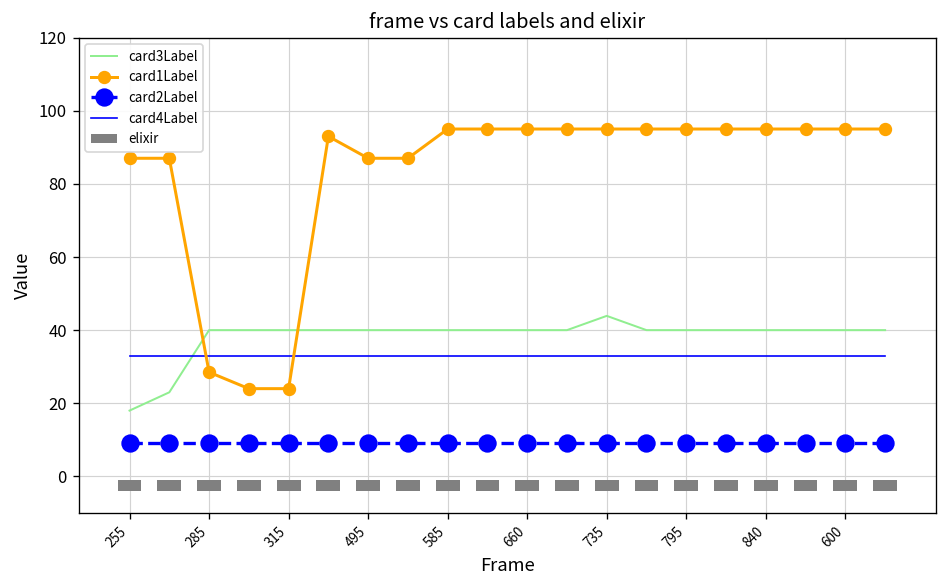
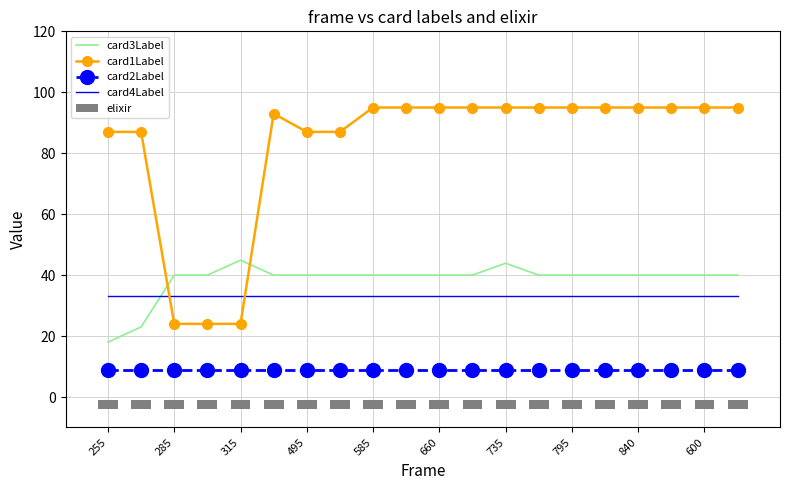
  {
    "card3Label": {
      "255": 18,
      "285": 40,
-     "315": 40,
+     "315": 45,
      "495": 40,
      "585": 40,
      "660": 40,
      "735": 44,
      "795": 40,
      "840": 40,
      "600": 40
    },
    "elixir": {
      "255": -1,
      "285": -1,
      "315": -1,
      "495": -1,
      "585": -1,
      "660": -1,
      "735": -1,
      "795": -1,
      "840": -1,
      "600": -1
    },
    "card1Label": {
      "255": 87,
-     "285": 29,
+     "285": 24,
      "315": 24,
      "495": 87,
      "585": 95,
      "660": 95,
      "735": 95,
      "795": 95,
      "840": 95,
      "600": 95
    }
  }
